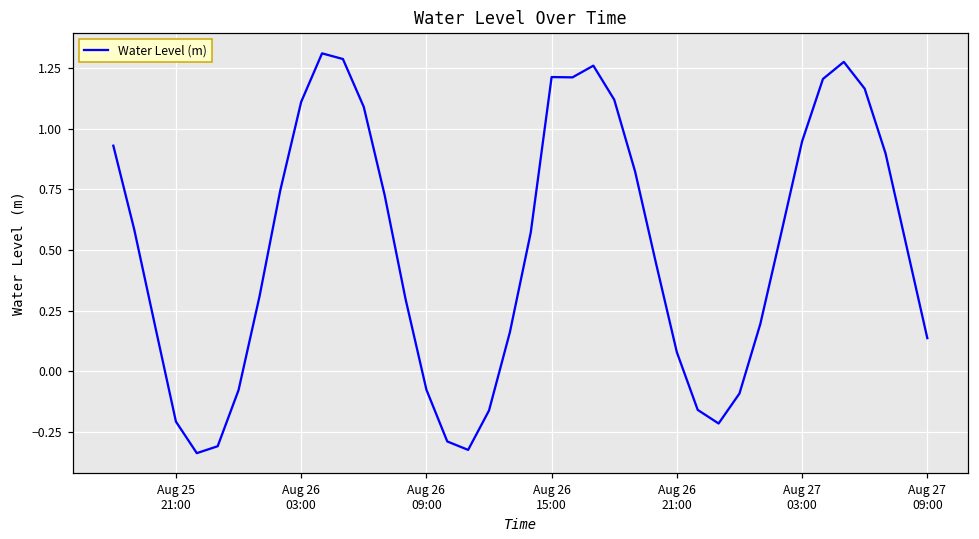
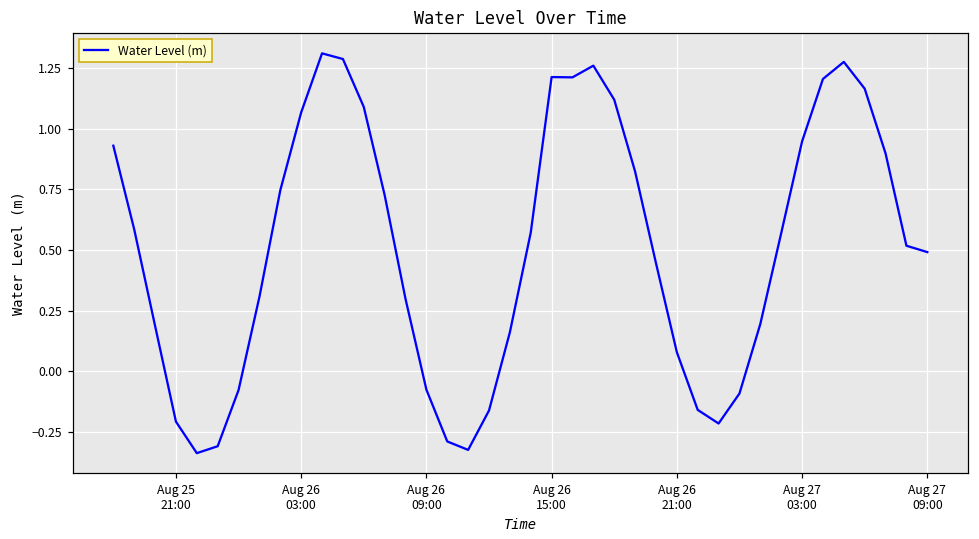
  {
    "Aug 25 21:00": -0.21,
-   "Aug 26 03:00": 1.11,
+   "Aug 26 03:00": 1.07,
    "Aug 26 09:00": -0.08,
    "Aug 26 15:00": 1.21,
    "Aug 26 21:00": 0.08,
    "Aug 27 03:00": 0.95,
-   "Aug 27 09:00": 0.14
+   "Aug 27 09:00": 0.49
  }
